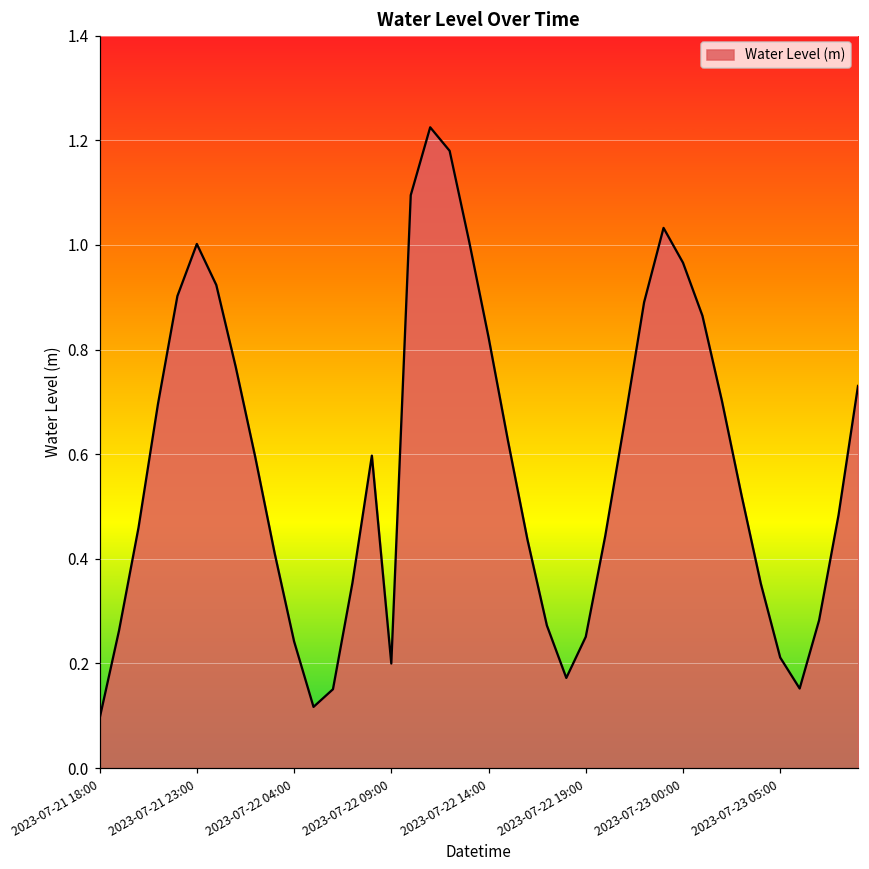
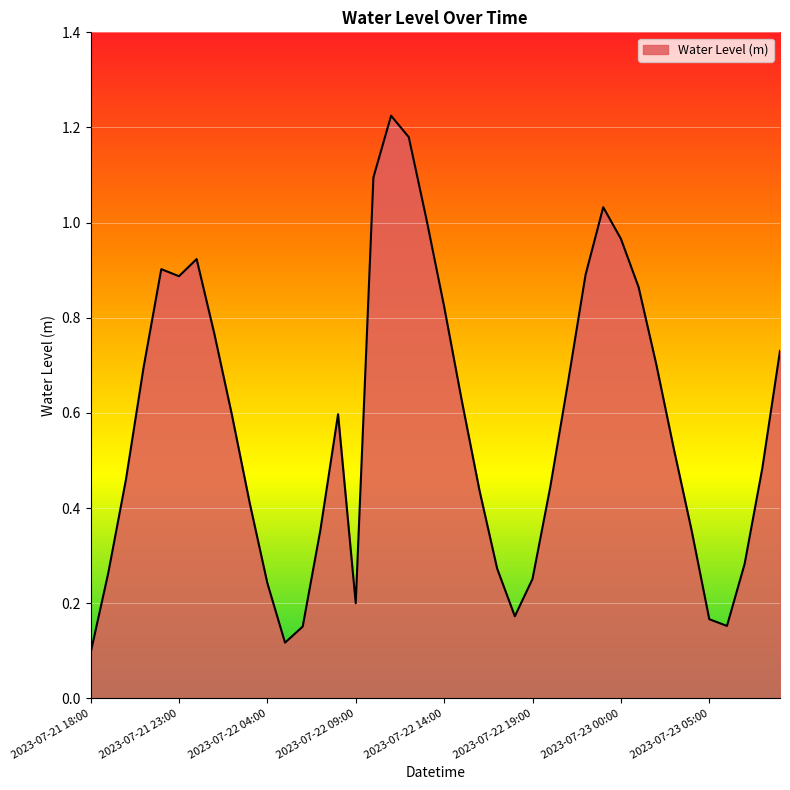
  {
    "2023-07-21 18:00": 0.09,
-   "2023-07-21 23:00": 1.00,
+   "2023-07-21 23:00": 0.89,
    "2023-07-22 04:00": 0.24,
    "2023-07-22 09:00": 0.20,
    "2023-07-22 14:00": 0.82,
    "2023-07-22 19:00": 0.25,
    "2023-07-23 00:00": 0.97,
-   "2023-07-23 05:00": 0.21
+   "2023-07-23 05:00": 0.17
  }
